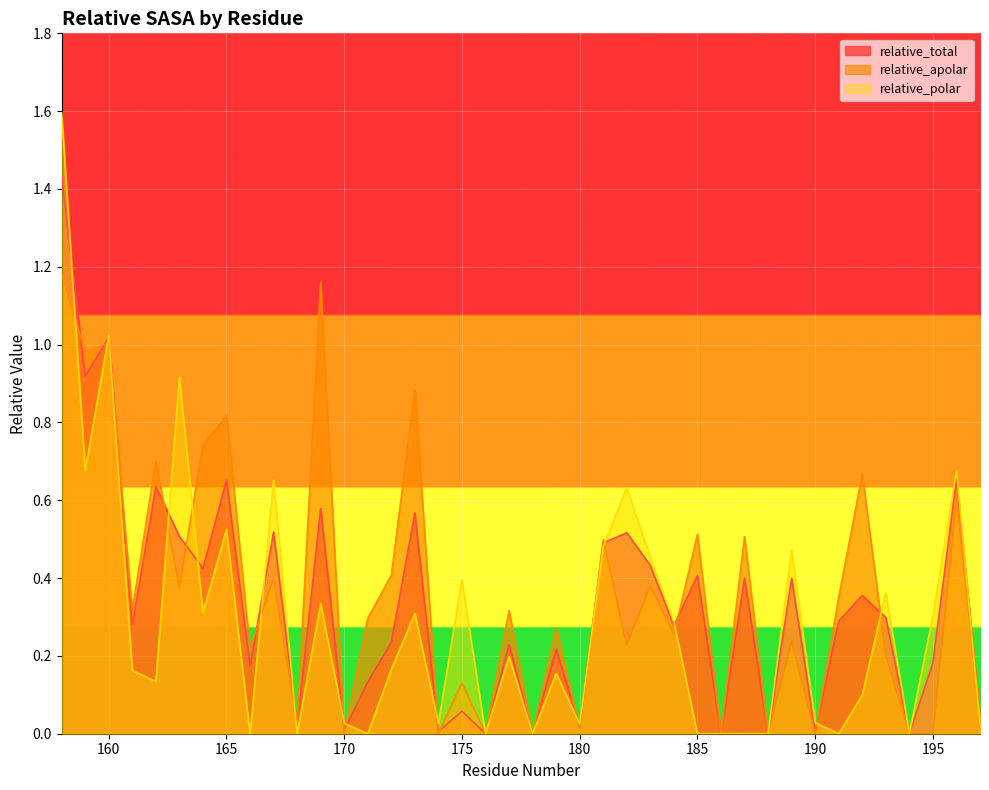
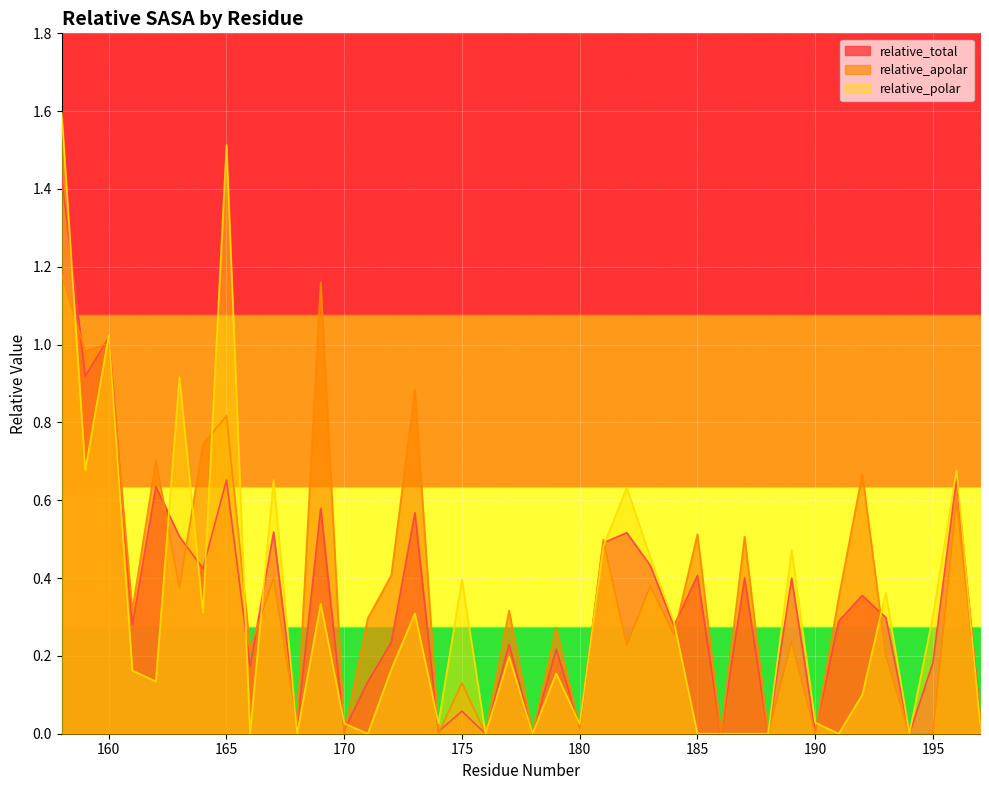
  {
    "relative_total": {
      "165": 0.65,
      "170": 0.01,
      "175": 0.06,
      "185": 0.41,
      "195": 0.18
    },
    "relative_apolar": {
      "160": 1.00,
      "165": 0.82,
      "170": 0.00,
      "175": 0.13,
      "185": 0.51,
      "195": 0.00
    },
    "relative_polar": {
-     "165": 0.53,
+     "165": 1.51,
      "170": 0.03,
      "175": 0.40,
      "180": 0.02,
      "185": 0.00,
      "190": 0.03,
      "195": 0.30
    }
  }
